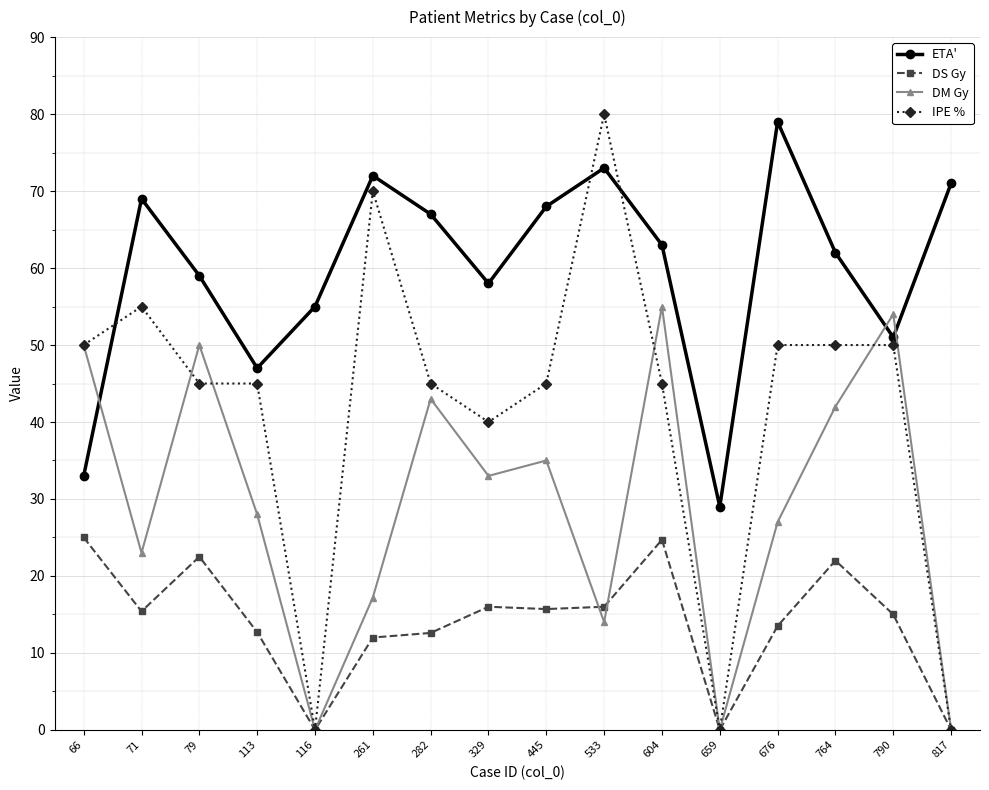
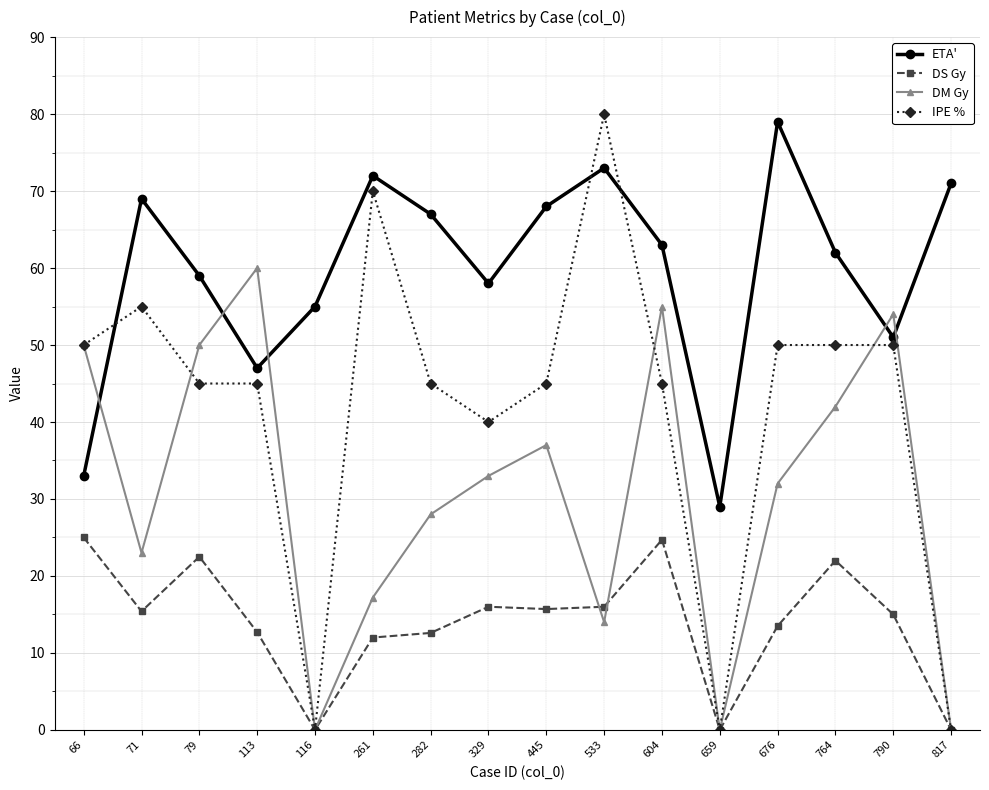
  {
    "DM Gy": {
      "71": 23,
      "79": 50,
-     "113": 28,
+     "113": 60,
      "261": 17,
-     "282": 43,
+     "282": 28,
      "329": 33,
-     "445": 35,
+     "445": 37,
      "533": 14,
      "604": 55,
-     "676": 27,
+     "676": 32,
      "764": 42,
      "790": 54
    }
  }
